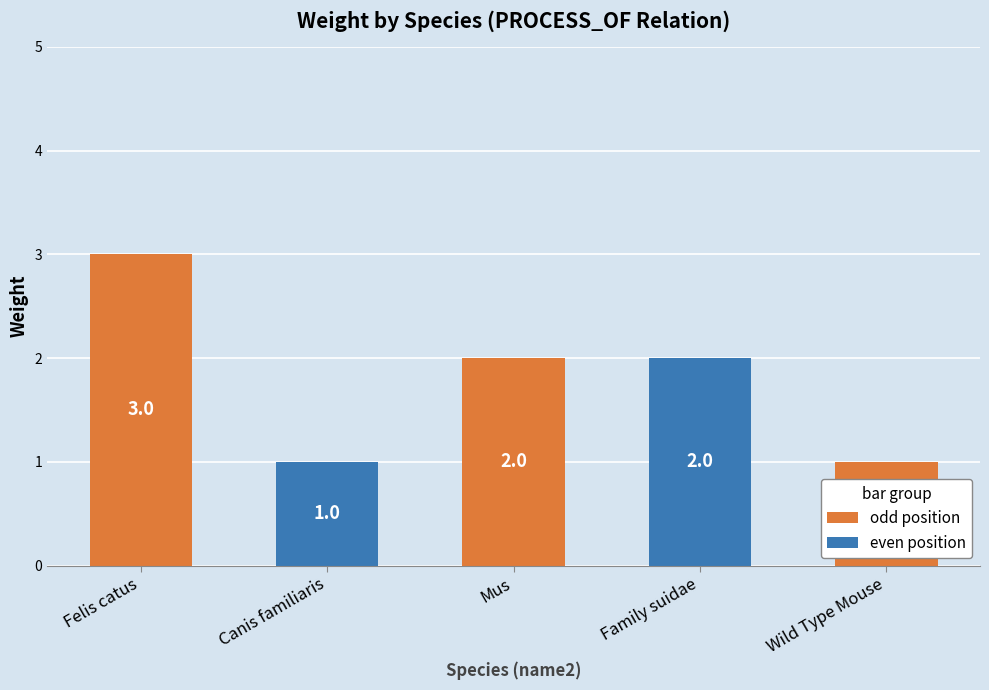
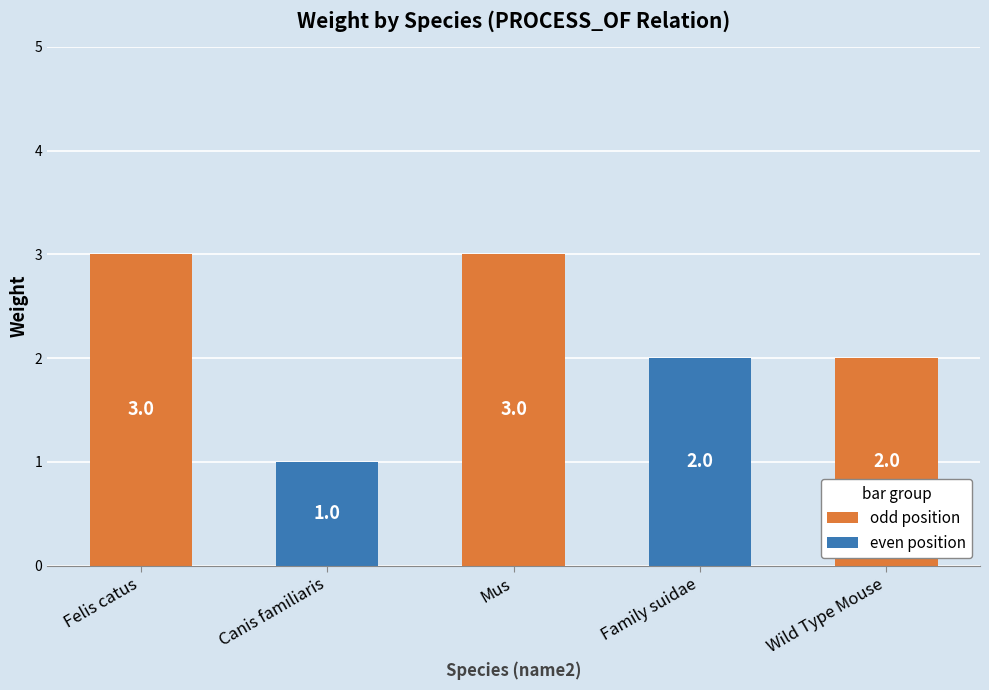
  {
    "Felis catus": 3.0,
    "Canis familiaris": 1.0,
-   "Mus": 2.0,
+   "Mus": 3.0,
    "Family suidae": 2.0,
-   "Wild Type Mouse": 1
+   "Wild Type Mouse": 2
  }
